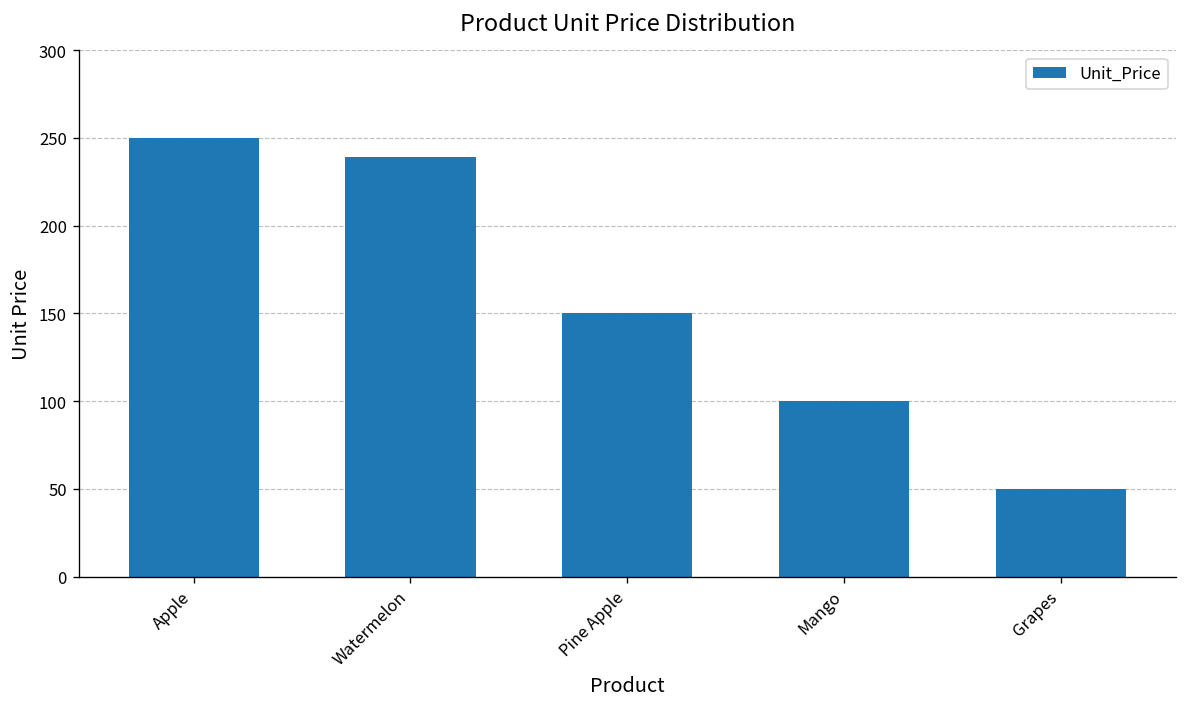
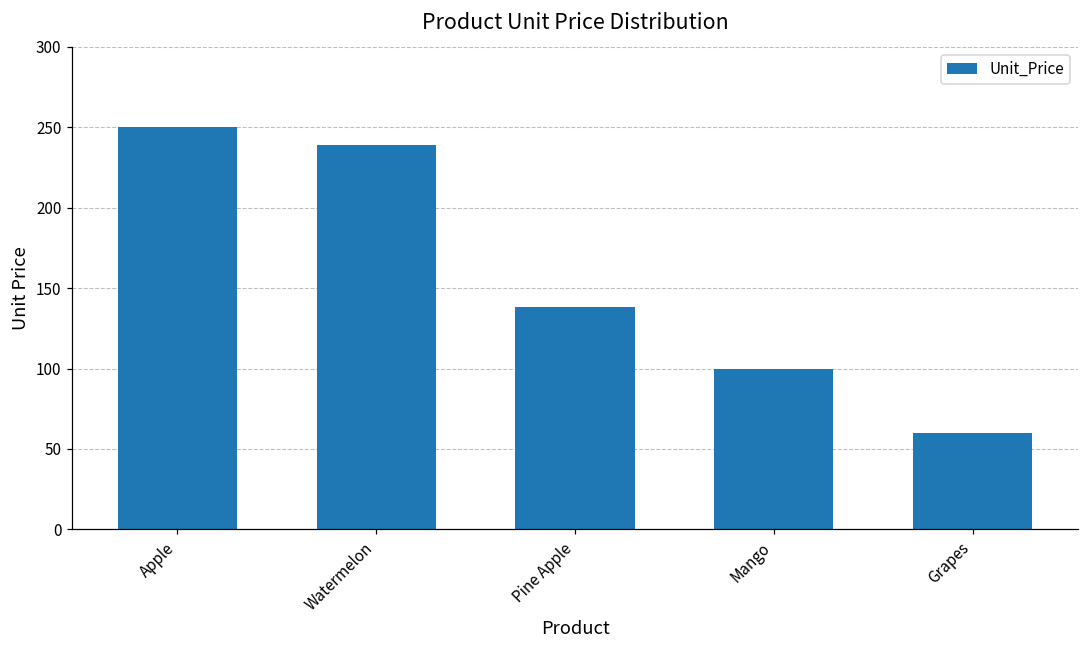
  {
    "Apple": 250,
    "Watermelon": 239,
-   "Pine Apple": 150,
+   "Pine Apple": 138,
    "Mango": 100,
-   "Grapes": 50
+   "Grapes": 60
  }
